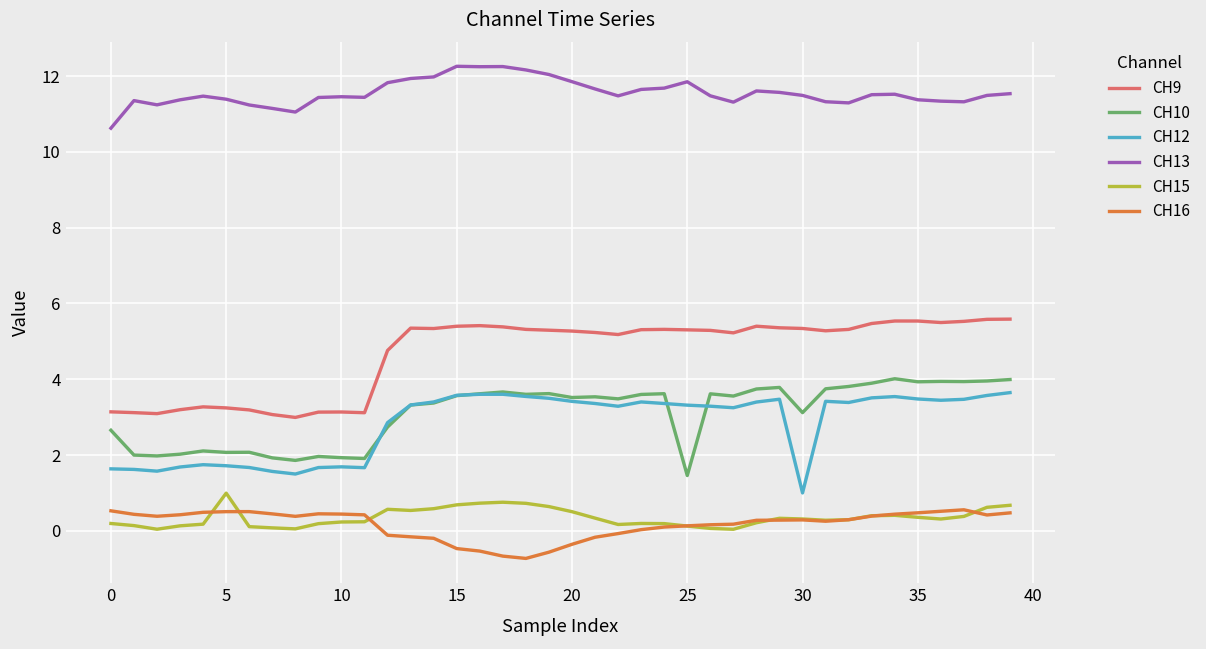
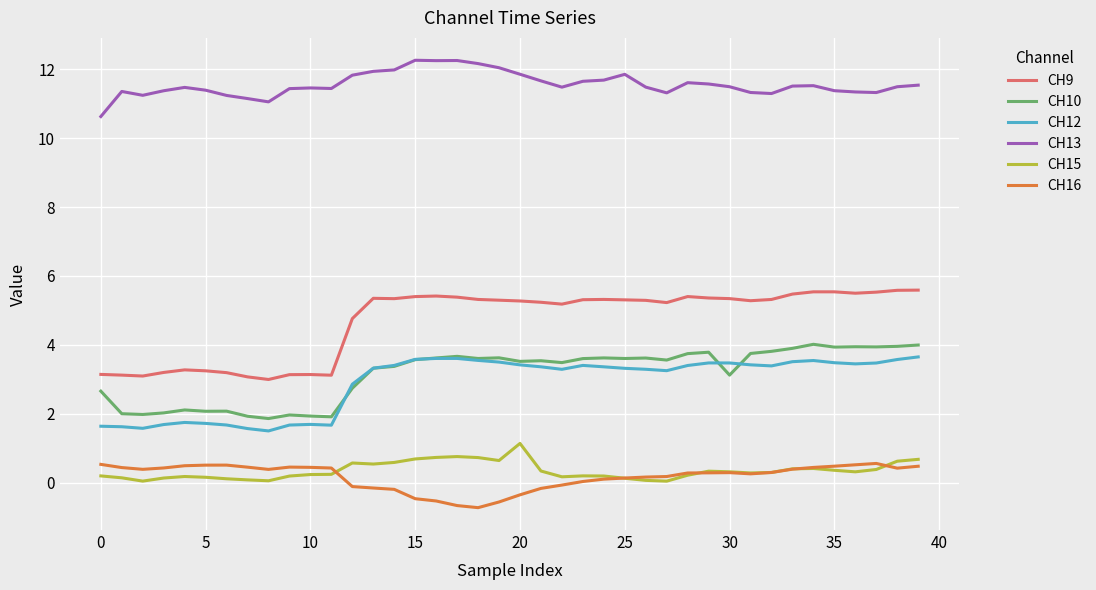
  {
    "CH10": {
      "0": 2.7,
      "5": 2.1,
      "10": 1.9,
      "20": 3.5,
-     "25": 1.5,
+     "25": 3.6,
      "30": 3.1,
      "35": 3.9
    },
    "CH12": {
      "0": 1.6,
      "5": 1.7,
      "10": 1.7,
      "20": 3.4,
      "25": 3.3,
-     "30": 1.0,
+     "30": 3.5,
      "35": 3.5
    },
    "CH13": {
      "0": 10.6,
      "5": 11.4,
      "10": 11.5,
      "15": 12.3,
      "20": 11.9,
      "25": 11.9,
      "30": 11.5,
      "35": 11.4
    },
    "CH15": {
      "0": 0.2,
-     "5": 1.0,
+     "5": 0.2,
      "10": 0.2,
      "15": 0.7,
-     "20": 0.5,
+     "20": 1.1,
      "35": 0.4
    }
  }
